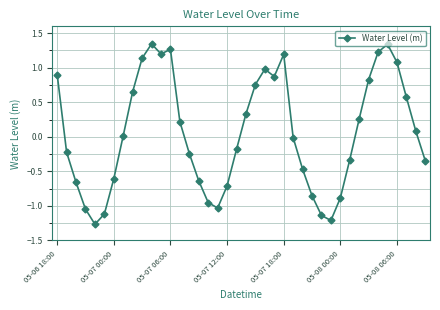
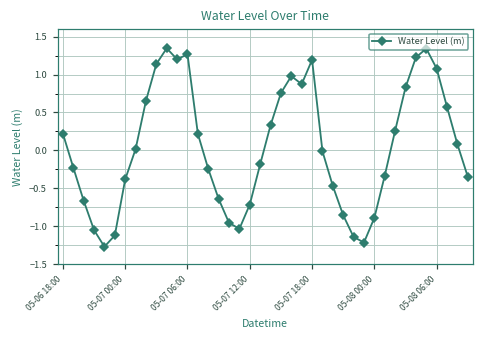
  {
-   "05-06 18:00": 0.9,
-   "05-07 00:00": -0.6,
+   "05-06 18:00": 0.2,
+   "05-07 00:00": -0.4,
    "05-07 06:00": 1.3,
    "05-07 12:00": -0.7,
    "05-07 18:00": 1.2,
    "05-08 00:00": -0.9,
    "05-08 06:00": 1.1
  }
